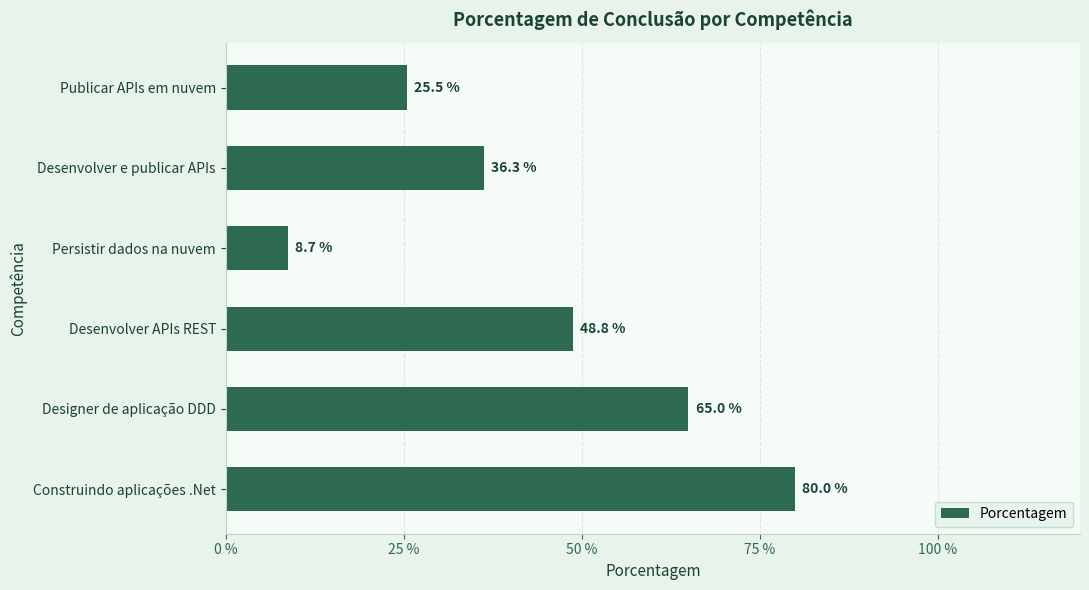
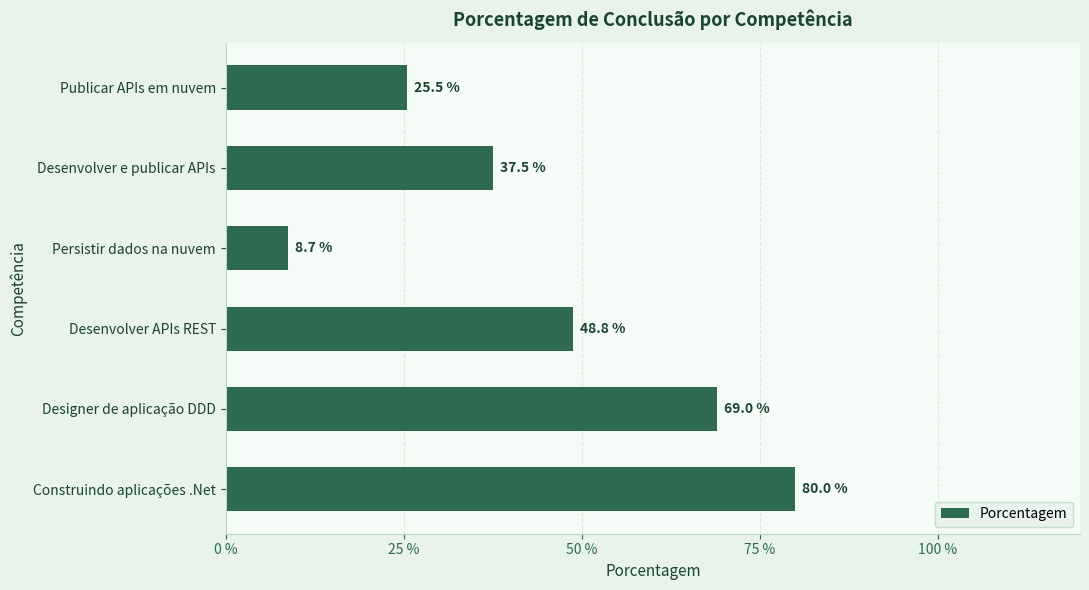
  {
    "Publicar APIs em nuvem": "25.5 %",
-   "Desenvolver e publicar APIs": "36.3 %",
+   "Desenvolver e publicar APIs": "37.5 %",
    "Persistir dados na nuvem": "8.7 %",
    "Desenvolver APIs REST": "48.8 %",
-   "Designer de aplicação DDD": "65.0 %",
+   "Designer de aplicação DDD": "69.0 %",
    "Construindo aplicações .Net": "80.0 %"
  }
